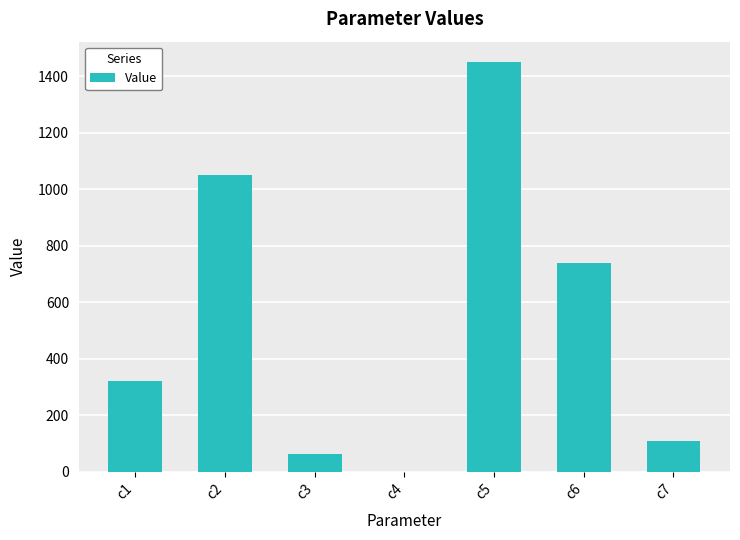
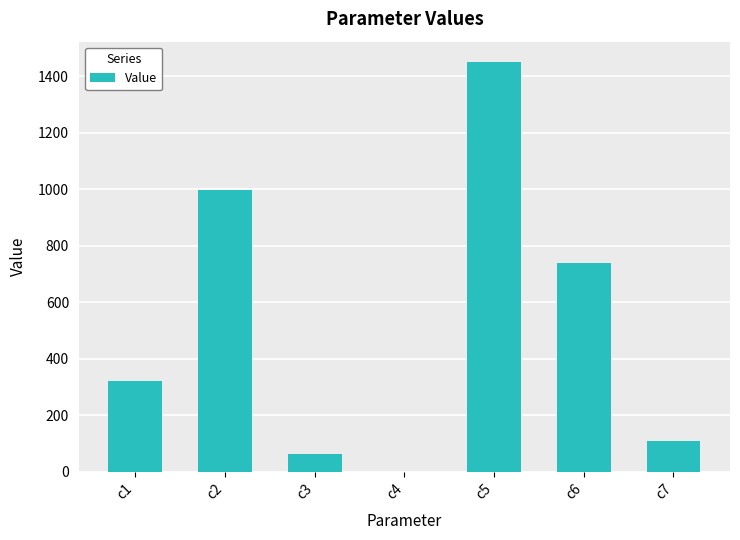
  {
    "c1": 320,
-   "c2": 1050,
+   "c2": 1000,
    "c3": 60,
    "c5": 1450,
    "c6": 740,
    "c7": 110
  }
